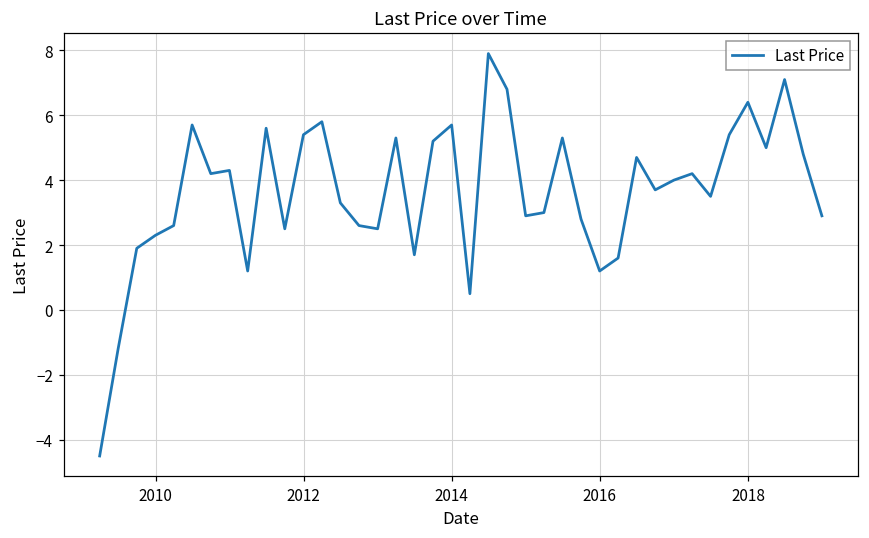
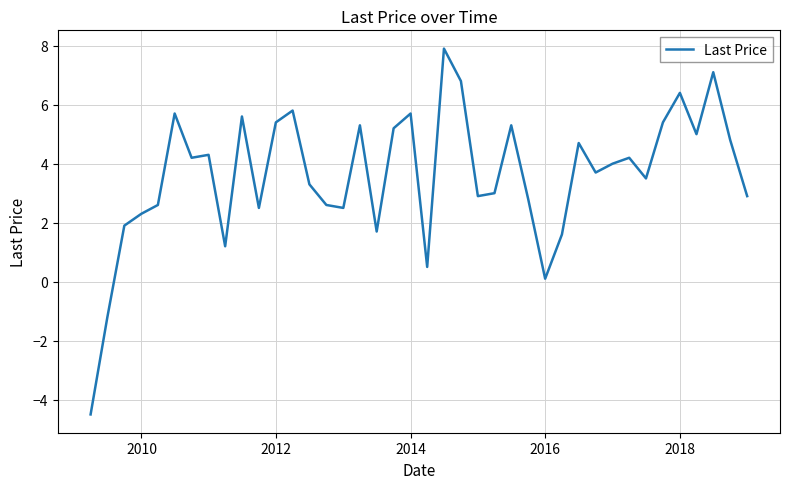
  {
    "2010": 2.3,
    "2012": 5.4,
    "2014": 5.7,
-   "2016": 1.2,
+   "2016": 0.1,
    "2018": 6.4
  }
